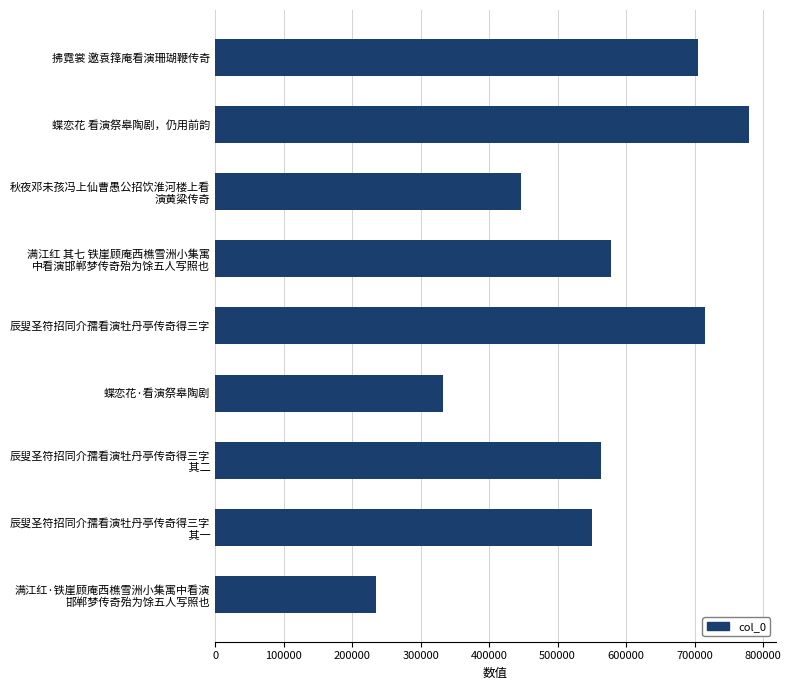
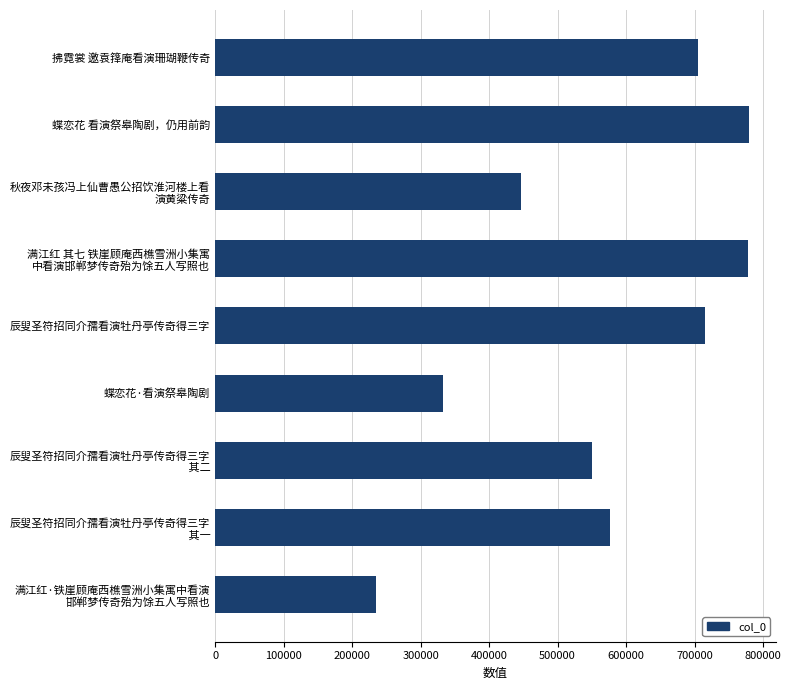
  {
    "拂霓裳 邀袁箨庵看演珊瑚鞭传奇": 710000,
    "蝶恋花 看演祭皋陶剧，仍用前韵": 780000,
    "秋夜邓未孩冯上仙曹愚公招饮淮河楼上看 演黄粱传奇": 450000,
-   "满江红 其七 铁崖顾庵西樵雪洲小集寓 中看演邯郸梦传奇殆为馀五人写照也": 580000,
+   "满江红 其七 铁崖顾庵西樵雪洲小集寓 中看演邯郸梦传奇殆为馀五人写照也": 780000,
    "辰叟圣符招同介孺看演牡丹亭传奇得三字": 720000,
    "蝶恋花·看演祭皋陶剧": 330000,
-   "辰叟圣符招同介孺看演牡丹亭传奇得三字 其二": 560000,
-   "辰叟圣符招同介孺看演牡丹亭传奇得三字 其一": 550000,
+   "辰叟圣符招同介孺看演牡丹亭传奇得三字 其二": 550000,
+   "辰叟圣符招同介孺看演牡丹亭传奇得三字 其一": 580000,
    "满江红·铁崖顾庵西樵雪洲小集寓中看演 邯郸梦传奇殆为馀五人写照也": 230000
  }
